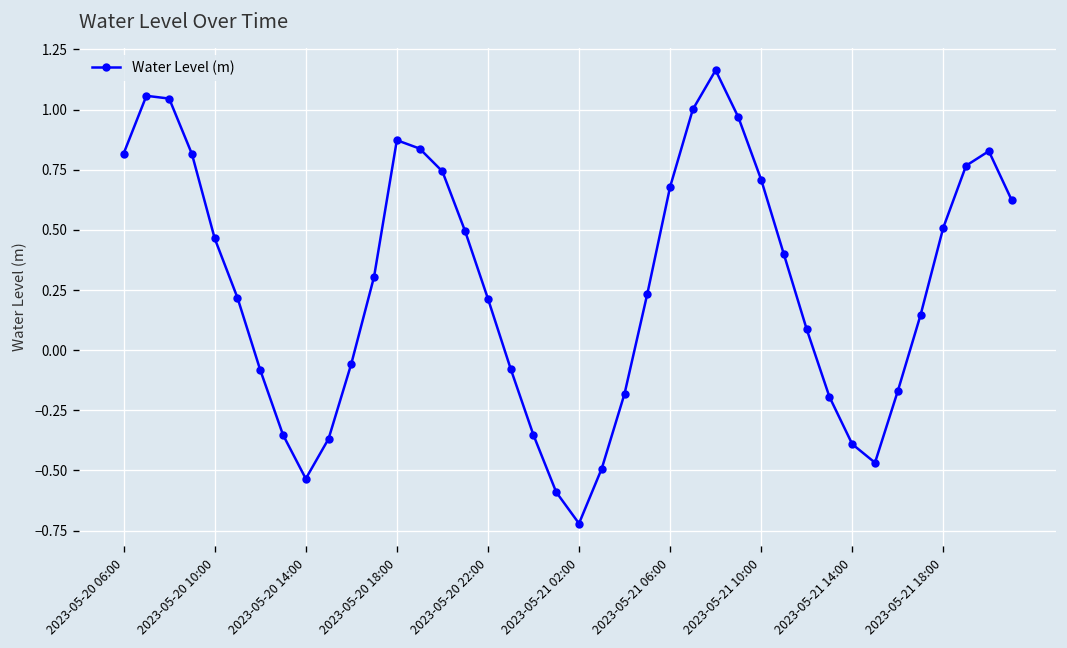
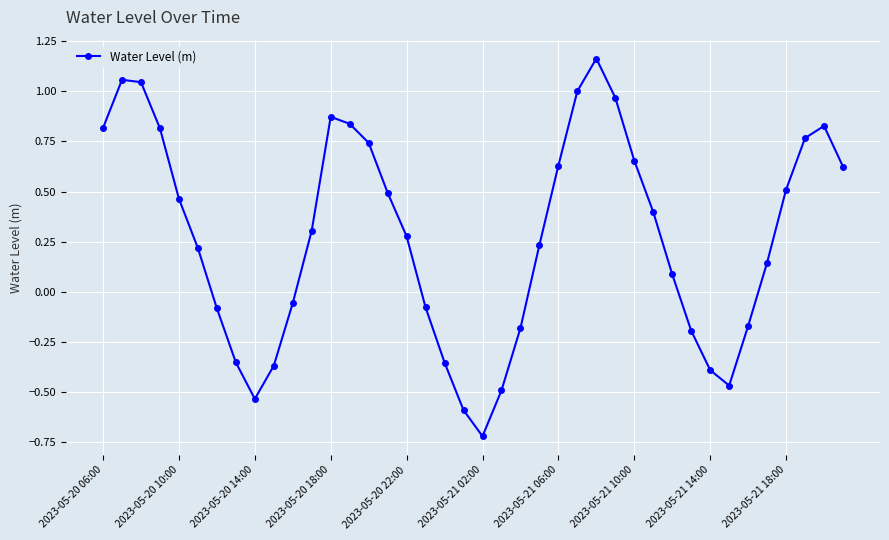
  {
    "2023-05-20 06:00": 0.82,
    "2023-05-20 10:00": 0.46,
    "2023-05-20 14:00": -0.53,
    "2023-05-20 18:00": 0.87,
-   "2023-05-20 22:00": 0.21,
+   "2023-05-20 22:00": 0.28,
    "2023-05-21 02:00": -0.72,
-   "2023-05-21 06:00": 0.68,
-   "2023-05-21 10:00": 0.71,
+   "2023-05-21 06:00": 0.63,
+   "2023-05-21 10:00": 0.65,
    "2023-05-21 14:00": -0.39,
    "2023-05-21 18:00": 0.51
  }
